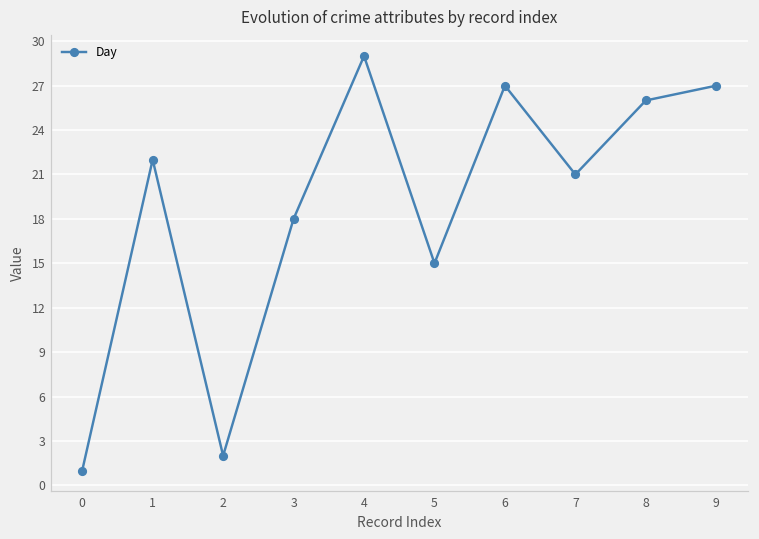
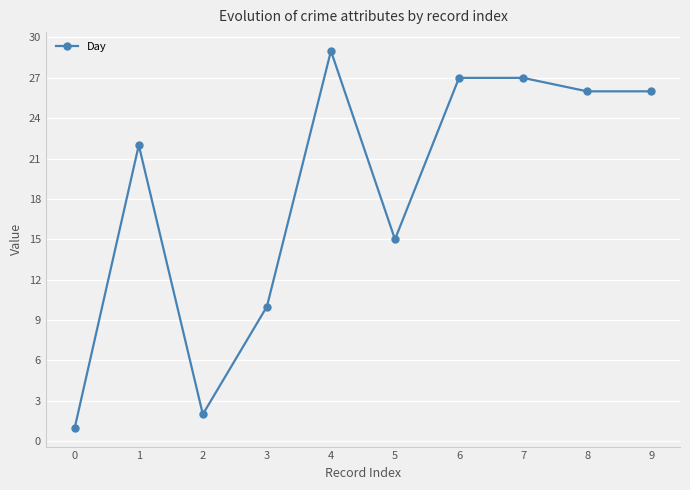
  {
    "0": 1,
    "1": 22,
    "2": 2,
-   "3": 18,
+   "3": 10,
    "4": 29,
    "5": 15,
    "6": 27,
-   "7": 21,
+   "7": 27,
    "8": 26,
-   "9": 27
+   "9": 26
  }
